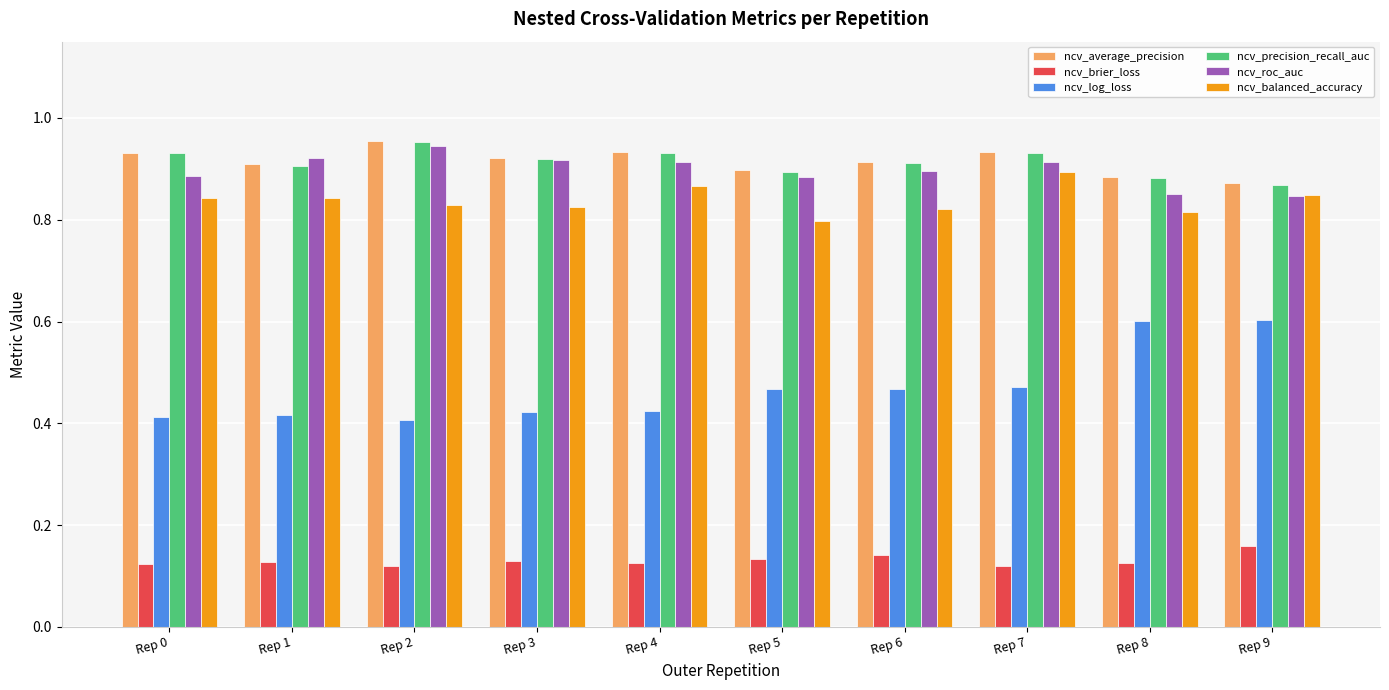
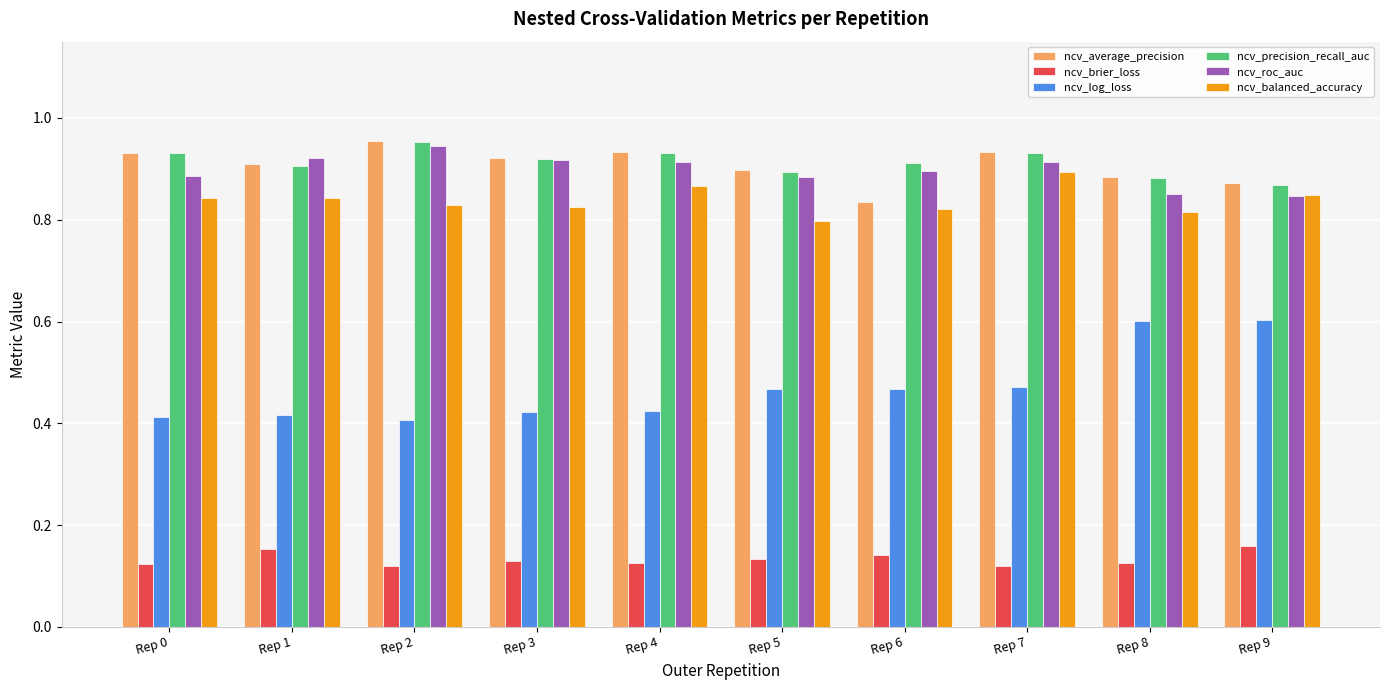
  {
    "ncv_average_precision": {
      "Rep 0": 0.93,
      "Rep 1": 0.91,
      "Rep 2": 0.95,
      "Rep 3": 0.92,
      "Rep 4": 0.93,
      "Rep 5": 0.90,
-     "Rep 6": 0.91,
+     "Rep 6": 0.84,
      "Rep 7": 0.93,
      "Rep 8": 0.88,
      "Rep 9": 0.87
    },
    "ncv_brier_loss": {
      "Rep 0": 0.12,
-     "Rep 1": 0.13,
+     "Rep 1": 0.15,
      "Rep 2": 0.12,
      "Rep 3": 0.13,
      "Rep 4": 0.13,
      "Rep 5": 0.13,
      "Rep 6": 0.14,
      "Rep 7": 0.12,
      "Rep 8": 0.12,
      "Rep 9": 0.16
    },
    "ncv_log_loss": {
      "Rep 0": 0.41,
      "Rep 1": 0.42,
      "Rep 2": 0.41,
      "Rep 3": 0.42,
      "Rep 4": 0.42,
      "Rep 5": 0.47,
      "Rep 6": 0.47,
      "Rep 7": 0.47,
      "Rep 8": 0.60,
      "Rep 9": 0.60
    },
    "ncv_precision_recall_auc": {
      "Rep 0": 0.93,
      "Rep 1": 0.91,
      "Rep 2": 0.95,
      "Rep 3": 0.92,
      "Rep 4": 0.93,
      "Rep 5": 0.89,
      "Rep 6": 0.91,
      "Rep 7": 0.93,
      "Rep 8": 0.88,
      "Rep 9": 0.87
    },
    "ncv_roc_auc": {
      "Rep 0": 0.89,
      "Rep 1": 0.92,
      "Rep 2": 0.94,
      "Rep 3": 0.92,
      "Rep 4": 0.91,
      "Rep 5": 0.88,
      "Rep 6": 0.90,
      "Rep 7": 0.91,
      "Rep 8": 0.85,
      "Rep 9": 0.85
    },
    "ncv_balanced_accuracy": {
      "Rep 0": 0.84,
      "Rep 1": 0.84,
      "Rep 2": 0.83,
      "Rep 3": 0.82,
      "Rep 4": 0.87,
      "Rep 5": 0.80,
      "Rep 6": 0.82,
      "Rep 7": 0.89,
      "Rep 8": 0.82,
      "Rep 9": 0.85
    }
  }
